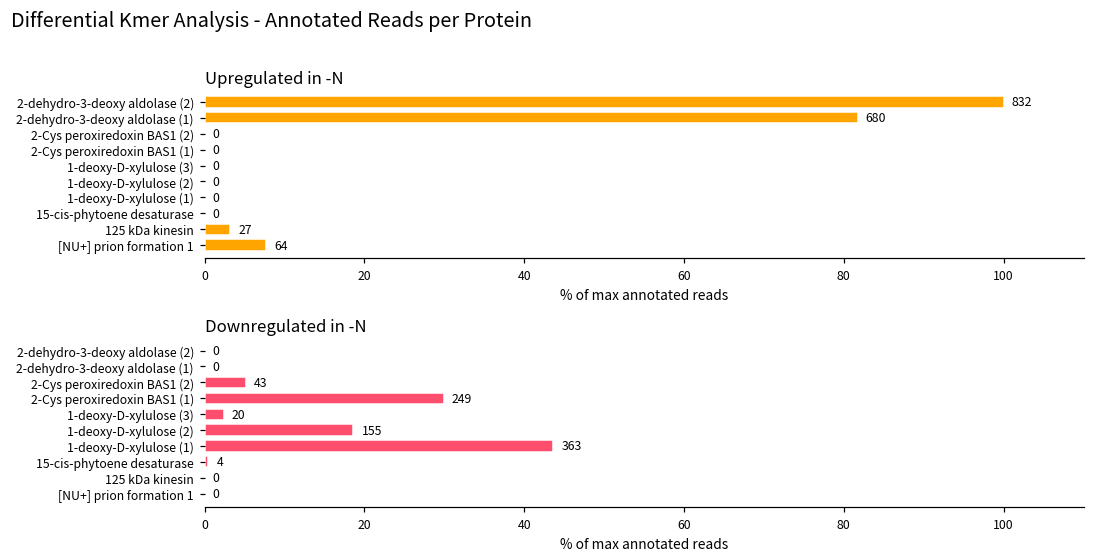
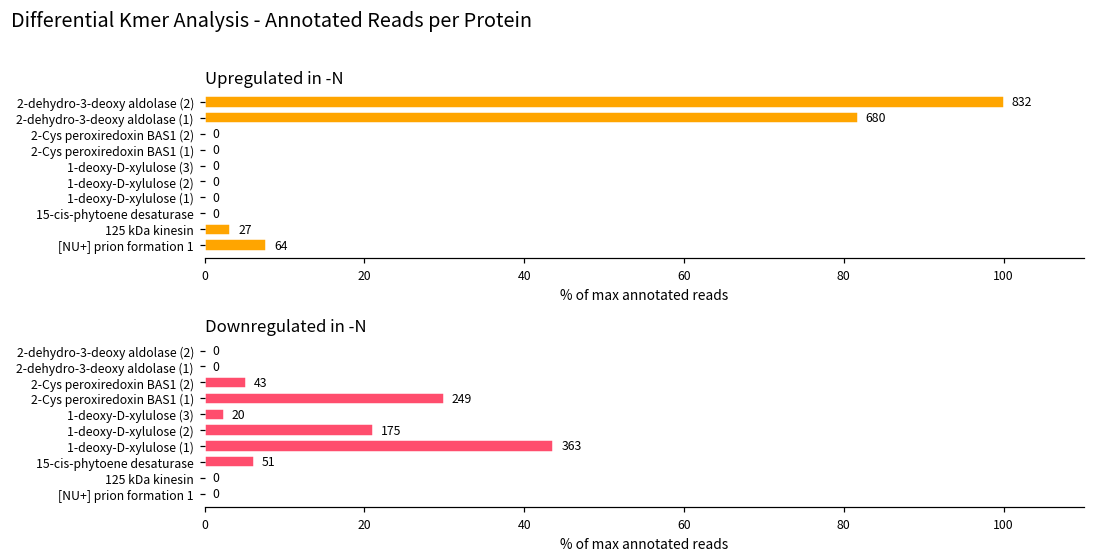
  {
    "Upregulated in -N": {
      "2-Cys peroxiredoxin BAS1 (2)": 0,
      "2-Cys peroxiredoxin BAS1 (1)": 0,
      "1-deoxy-D-xylulose (3)": 0,
      "1-deoxy-D-xylulose (2)": 0,
      "1-deoxy-D-xylulose (1)": 0,
      "15-cis-phytoene desaturase": 0
    },
    "Downregulated in -N": {
      "2-dehydro-3-deoxy aldolase (2)": 0,
      "2-dehydro-3-deoxy aldolase (1)": 0,
-     "1-deoxy-D-xylulose (2)": 155,
-     "15-cis-phytoene desaturase": 4,
+     "1-deoxy-D-xylulose (2)": 175,
+     "15-cis-phytoene desaturase": 51,
      "125 kDa kinesin": 0,
      "[NU+] prion formation 1": 0
    }
  }
